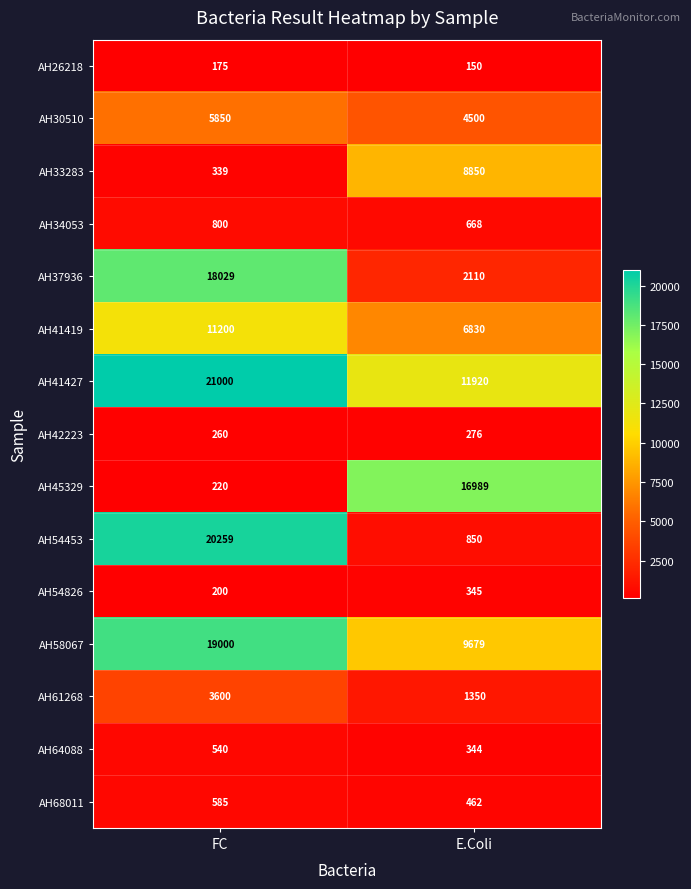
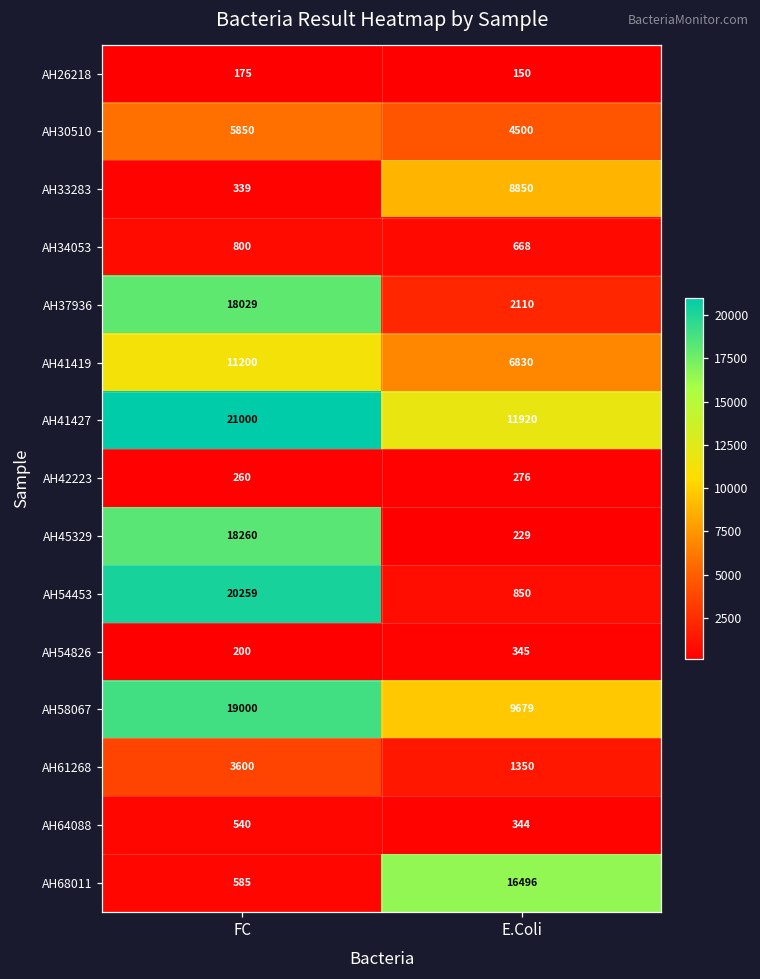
  {
    "AH26218": {
      "FC": 175,
      "E.Coli": 150
    },
    "AH30510": {
      "FC": 5850,
      "E.Coli": 4500
    },
    "AH33283": {
      "FC": 339,
      "E.Coli": 8850
    },
    "AH34053": {
      "FC": 800,
      "E.Coli": 668
    },
    "AH37936": {
      "FC": 18029,
      "E.Coli": 2110
    },
    "AH41419": {
      "FC": 11200,
      "E.Coli": 6830
    },
    "AH41427": {
      "FC": 21000,
      "E.Coli": 11920
    },
    "AH42223": {
      "FC": 260,
      "E.Coli": 276
    },
    "AH45329": {
-     "FC": 220,
-     "E.Coli": 16989
+     "FC": 18260,
+     "E.Coli": 229
    },
    "AH54453": {
      "FC": 20259,
      "E.Coli": 850
    },
    "AH54826": {
      "FC": 200,
      "E.Coli": 345
    },
    "AH58067": {
      "FC": 19000,
      "E.Coli": 9679
    },
    "AH61268": {
      "FC": 3600,
      "E.Coli": 1350
    },
    "AH64088": {
      "FC": 540,
      "E.Coli": 344
    },
    "AH68011": {
      "FC": 585,
-     "E.Coli": 462
+     "E.Coli": 16496
    }
  }
